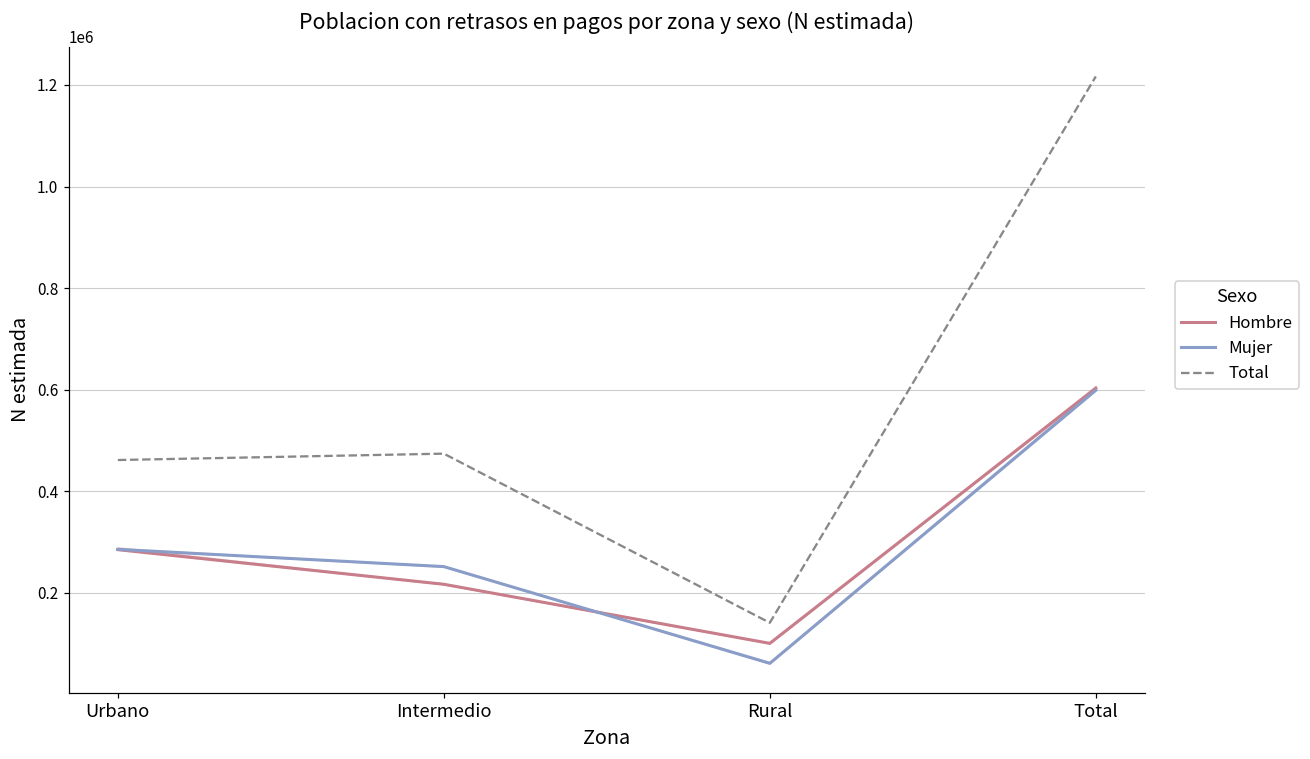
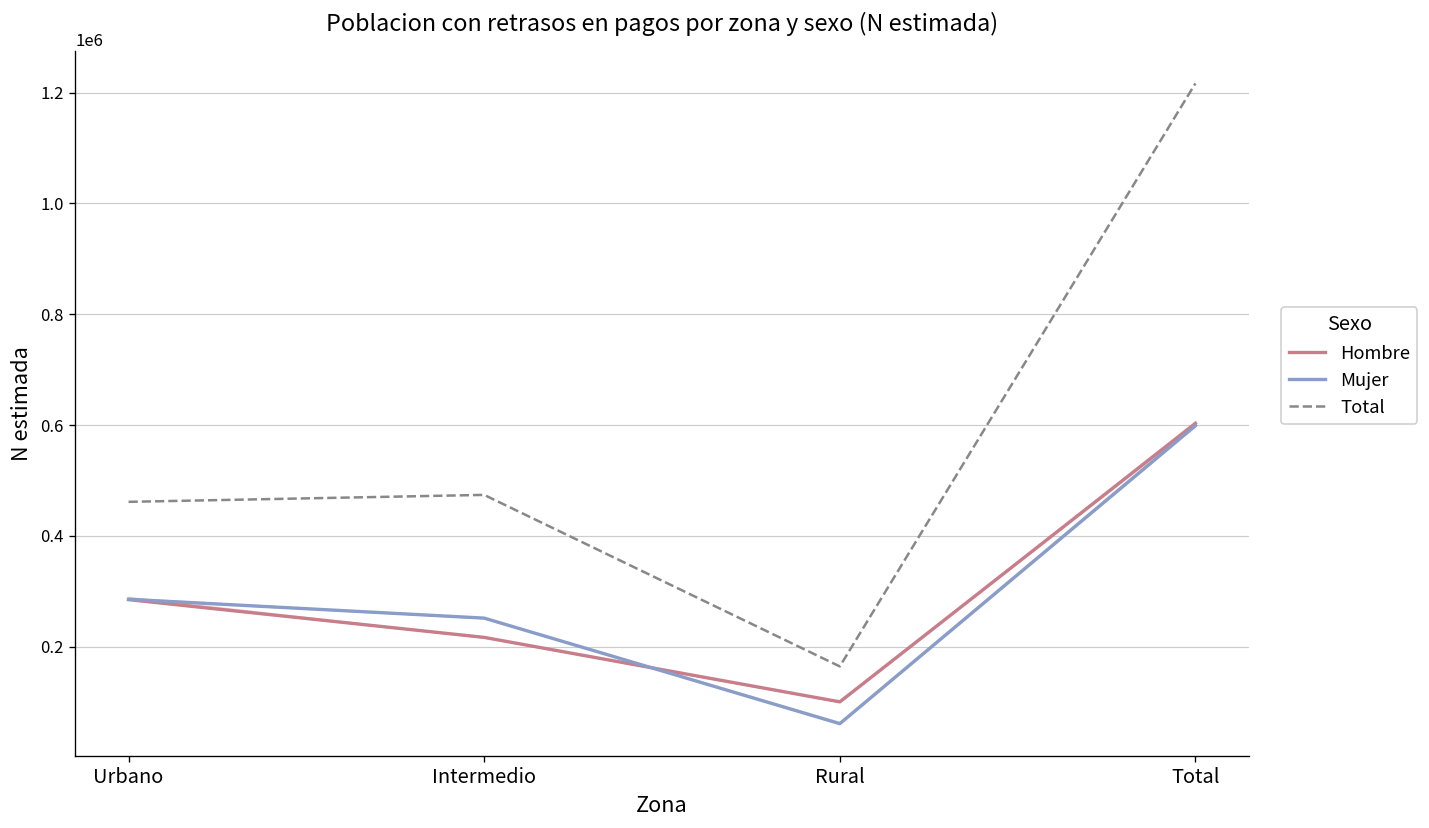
  {
    "Total": {
      "Urbano": 460000,
      "Intermedio": 470000,
-     "Rural": 140000,
+     "Rural": 160000,
      "Total": 1220000
    }
  }
